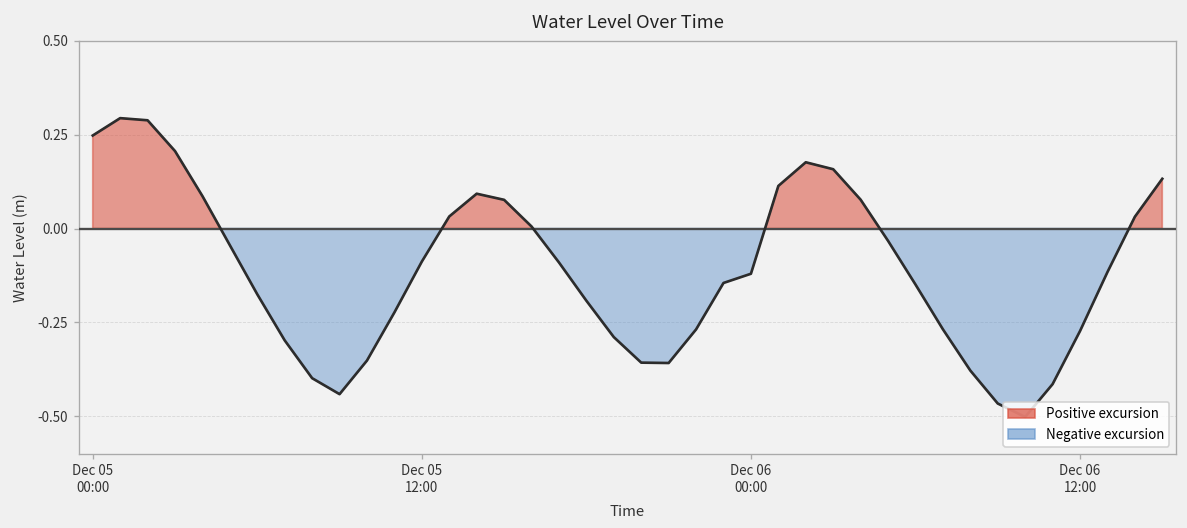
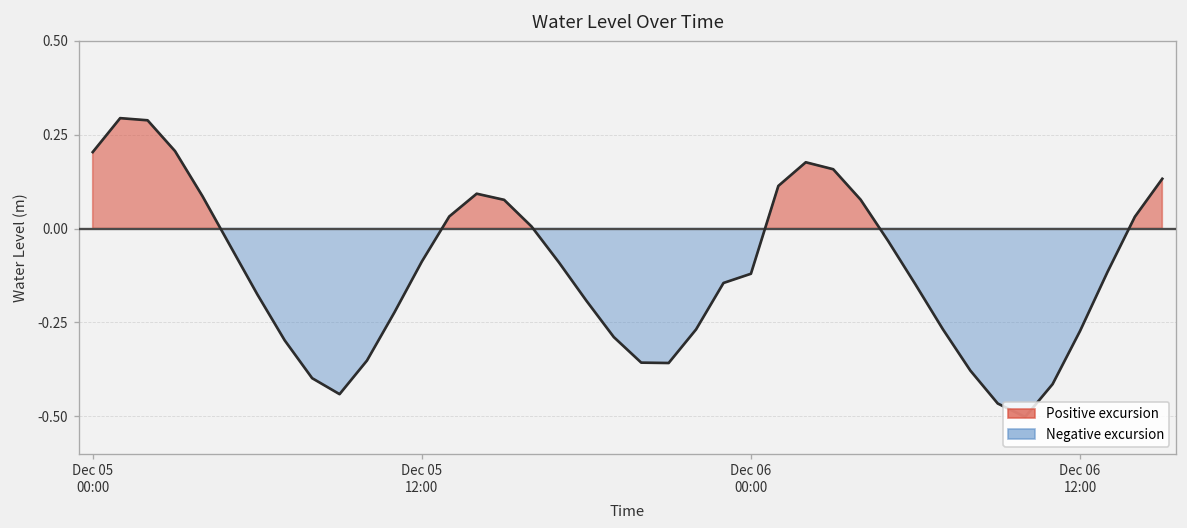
  {
-   "Dec 05 00:00": 0.25,
+   "Dec 05 00:00": 0.20,
    "Dec 05 12:00": -0.09,
    "Dec 06 00:00": -0.12,
    "Dec 06 12:00": -0.27
  }
